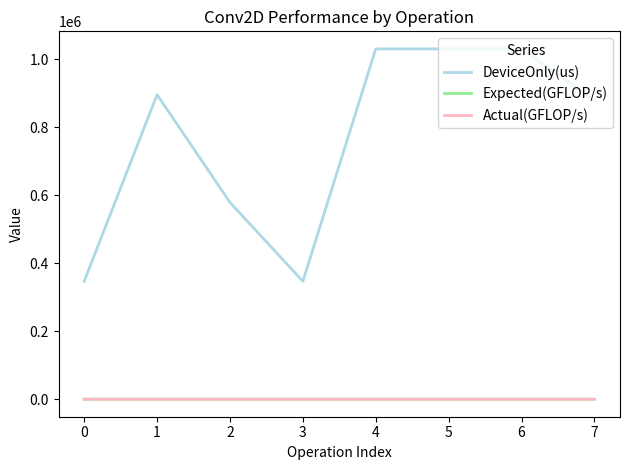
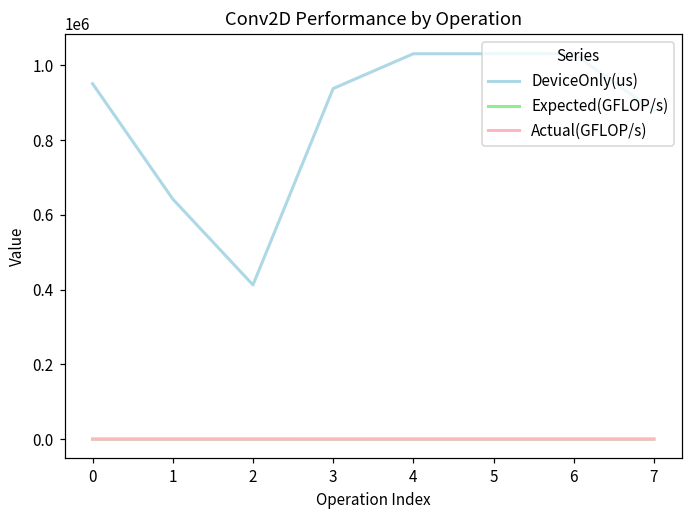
  {
    "DeviceOnly(us)": {
-     "0": 350000,
-     "1": 900000,
-     "2": 580000,
-     "3": 350000,
+     "0": 950000,
+     "1": 640000,
+     "2": 410000,
+     "3": 940000,
      "4": 1030000
    },
    "Actual(GFLOP/s)": {
      "0": 0,
      "1": 0,
      "2": 0,
      "3": 0,
      "4": 0,
      "5": 0,
      "6": 0,
      "7": 0
    }
  }
